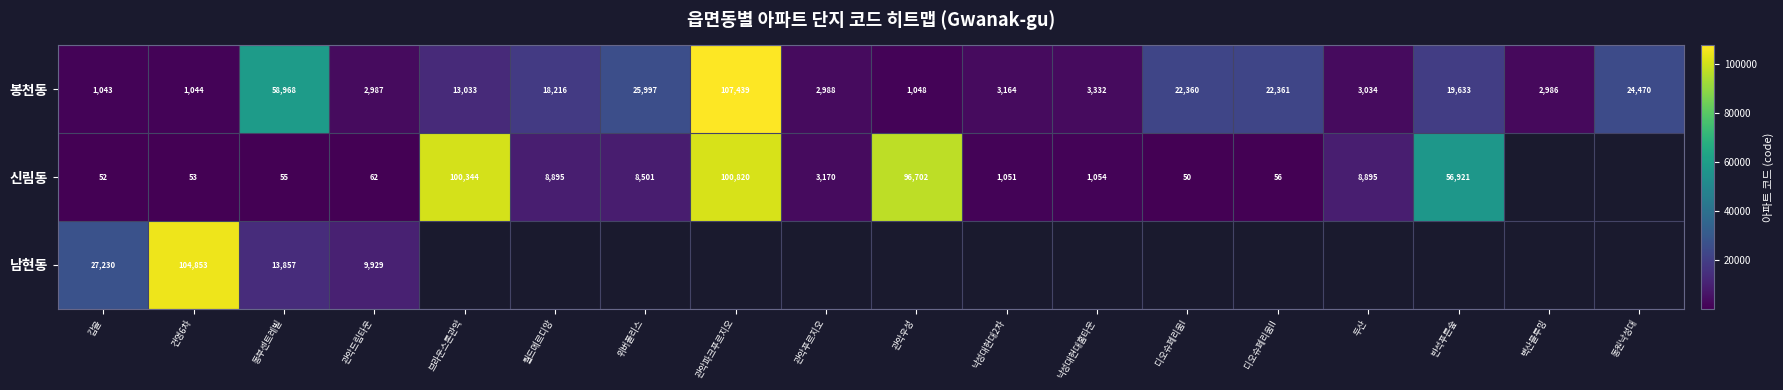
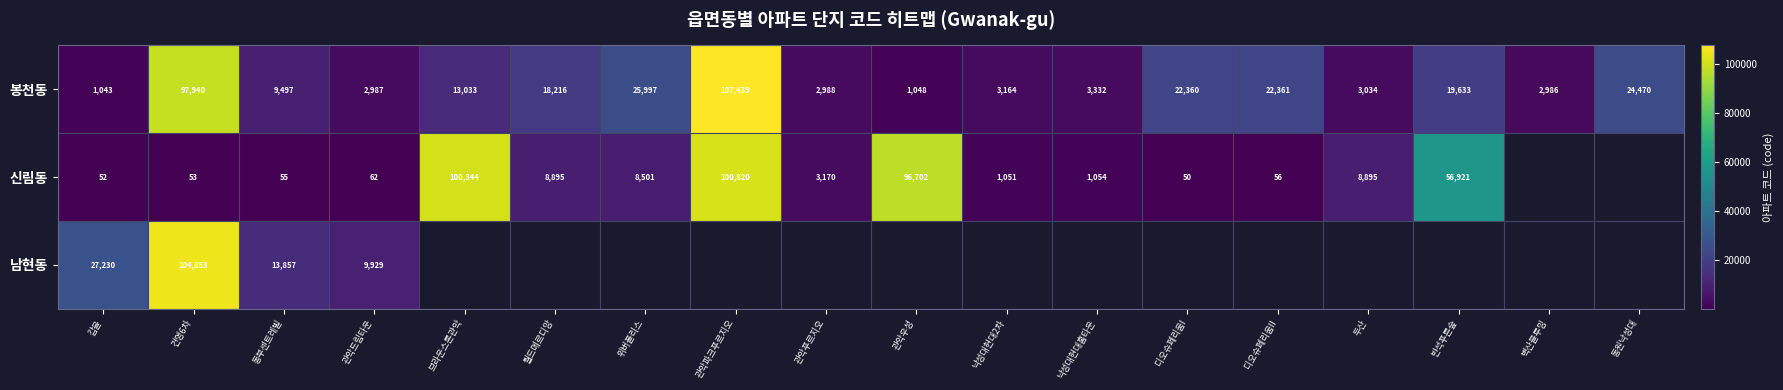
  {
    "봉천동": {
      "갑을": "1,043",
-     "건영6차": "1,044",
-     "동부센트레빌": "58,968",
+     "건영6차": "97,940",
+     "동부센트레빌": "9,497",
      "관악드림타운": "2,987",
      "브라운스톤관악": "13,033",
      "월드메르디앙": "18,216",
      "위버폴리스": "25,997",
      "관악파크푸르지오": "107,439",
      "관악푸르지오": "2,988",
      "관악우성": "1,048",
      "낙성대현대2차": "3,164",
      "낙성대현대홈타운": "3,332",
      "디오슈페리움I": "22,360",
      "디오슈페리움II": "22,361",
      "두산": "3,034",
      "반석푸른숲": "19,633",
      "벽산블루밍": "2,986",
      "동원낙성대": "24,470"
    },
    "신림동": {
      "갑을": "52",
      "건영6차": "53",
      "동부센트레빌": "55",
      "관악드림타운": "62",
      "브라운스톤관악": "100,344",
      "월드메르디앙": "8,895",
      "위버폴리스": "8,501",
      "관악파크푸르지오": "100,820",
      "관악푸르지오": "3,170",
      "관악우성": "96,702",
      "낙성대현대2차": "1,051",
      "낙성대현대홈타운": "1,054",
      "디오슈페리움I": "50",
      "디오슈페리움II": "56",
      "두산": "8,895",
      "반석푸른숲": "56,921"
    },
    "남현동": {
      "갑을": "27,230",
      "건영6차": "104,853",
      "동부센트레빌": "13,857",
      "관악드림타운": "9,929"
    }
  }
